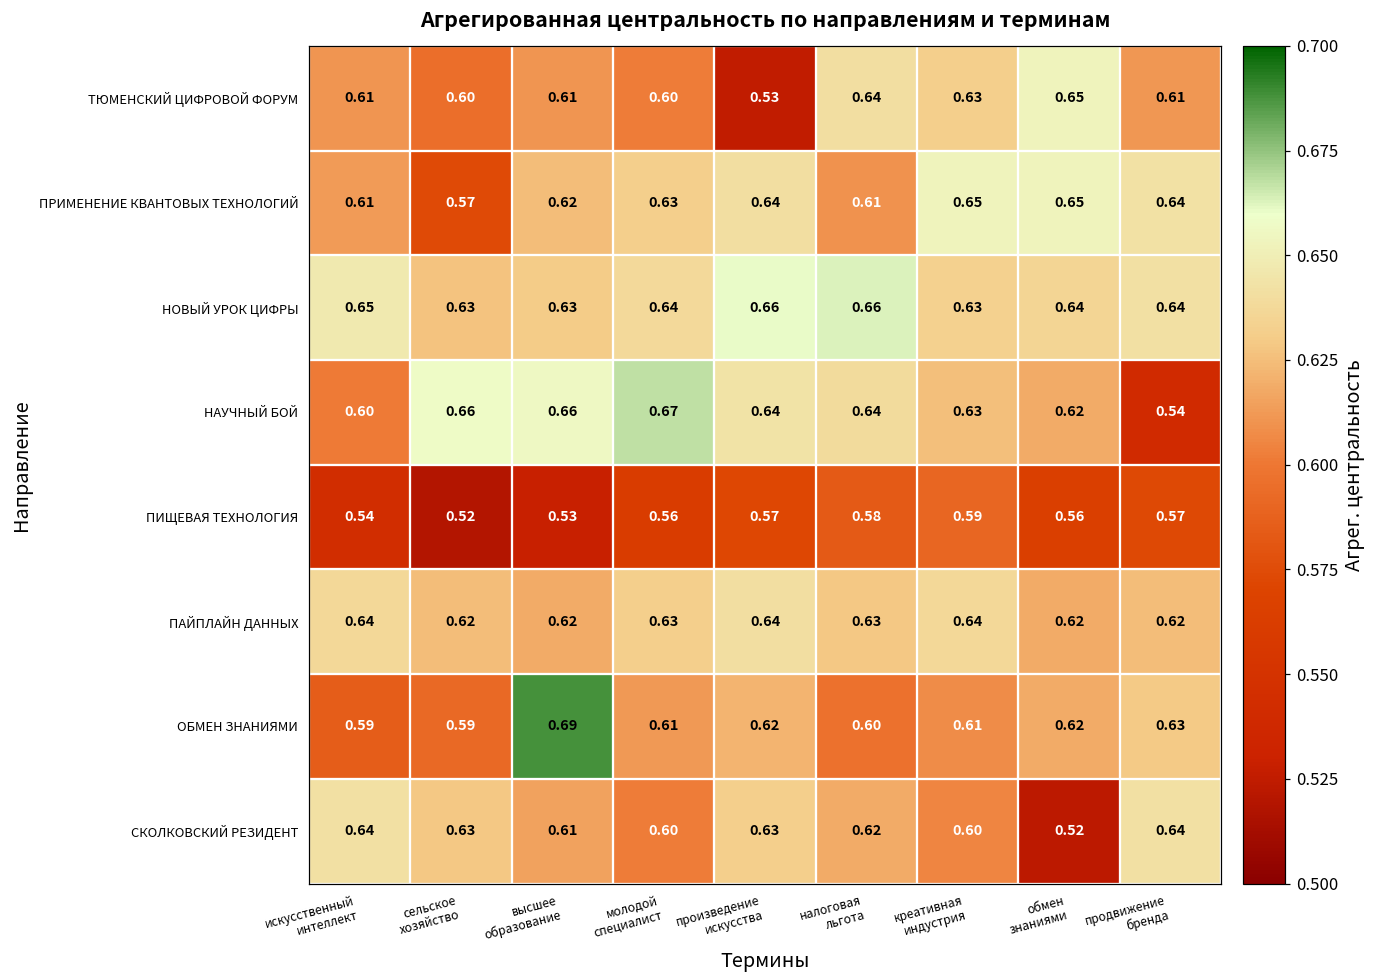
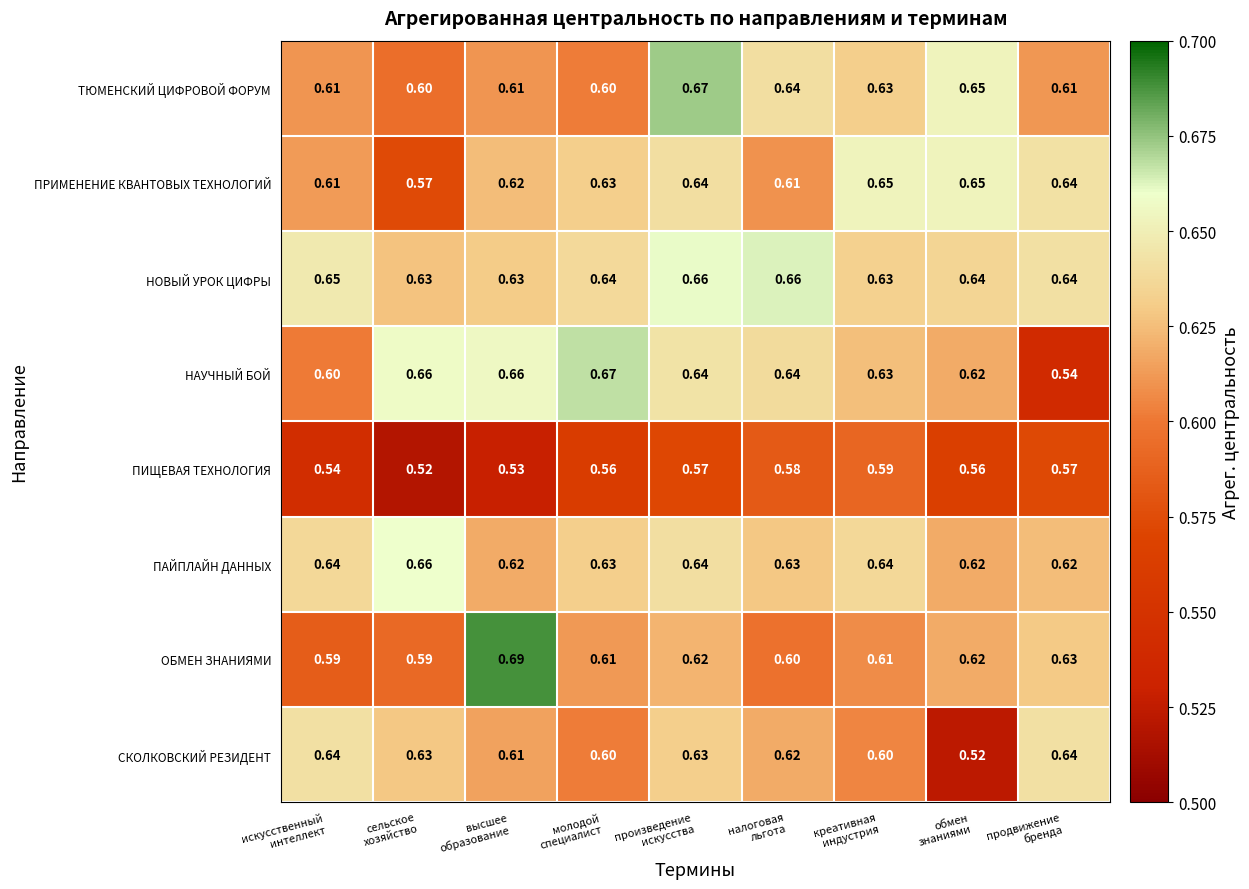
  {
    "ТЮМЕНСКИЙ ЦИФРОВОЙ ФОРУМ": {
      "искусственный интеллект": 0.61,
      "сельское хозяйство": 0.60,
      "высшее образование": 0.61,
      "молодой специалист": 0.60,
-     "произведение искусства": 0.53,
+     "произведение искусства": 0.67,
      "налоговая льгота": 0.64,
      "креативная индустрия": 0.63,
      "обмен знаниями": 0.65,
      "продвижение бренда": 0.61
    },
    "ПРИМЕНЕНИЕ КВАНТОВЫХ ТЕХНОЛОГИЙ": {
      "искусственный интеллект": 0.61,
      "сельское хозяйство": 0.57,
      "высшее образование": 0.62,
      "молодой специалист": 0.63,
      "произведение искусства": 0.64,
      "налоговая льгота": 0.61,
      "креативная индустрия": 0.65,
      "обмен знаниями": 0.65,
      "продвижение бренда": 0.64
    },
    "НОВЫЙ УРОК ЦИФРЫ": {
      "искусственный интеллект": 0.65,
      "сельское хозяйство": 0.63,
      "высшее образование": 0.63,
      "молодой специалист": 0.64,
      "произведение искусства": 0.66,
      "налоговая льгота": 0.66,
      "креативная индустрия": 0.63,
      "обмен знаниями": 0.64,
      "продвижение бренда": 0.64
    },
    "НАУЧНЫЙ БОЙ": {
      "искусственный интеллект": 0.60,
      "сельское хозяйство": 0.66,
      "высшее образование": 0.66,
      "молодой специалист": 0.67,
      "произведение искусства": 0.64,
      "налоговая льгота": 0.64,
      "креативная индустрия": 0.63,
      "обмен знаниями": 0.62,
      "продвижение бренда": 0.54
    },
    "ПИЩЕВАЯ ТЕХНОЛОГИЯ": {
      "искусственный интеллект": 0.54,
      "сельское хозяйство": 0.52,
      "высшее образование": 0.53,
      "молодой специалист": 0.56,
      "произведение искусства": 0.57,
      "налоговая льгота": 0.58,
      "креативная индустрия": 0.59,
      "обмен знаниями": 0.56,
      "продвижение бренда": 0.57
    },
    "ПАЙПЛАЙН ДАННЫХ": {
      "искусственный интеллект": 0.64,
-     "сельское хозяйство": 0.62,
+     "сельское хозяйство": 0.66,
      "высшее образование": 0.62,
      "молодой специалист": 0.63,
      "произведение искусства": 0.64,
      "налоговая льгота": 0.63,
      "креативная индустрия": 0.64,
      "обмен знаниями": 0.62,
      "продвижение бренда": 0.62
    },
    "ОБМЕН ЗНАНИЯМИ": {
      "искусственный интеллект": 0.59,
      "сельское хозяйство": 0.59,
      "высшее образование": 0.69,
      "молодой специалист": 0.61,
      "произведение искусства": 0.62,
      "налоговая льгота": 0.60,
      "креативная индустрия": 0.61,
      "обмен знаниями": 0.62,
      "продвижение бренда": 0.63
    },
    "СКОЛКОВСКИЙ РЕЗИДЕНТ": {
      "искусственный интеллект": 0.64,
      "сельское хозяйство": 0.63,
      "высшее образование": 0.61,
      "молодой специалист": 0.60,
      "произведение искусства": 0.63,
      "налоговая льгота": 0.62,
      "креативная индустрия": 0.60,
      "обмен знаниями": 0.52,
      "продвижение бренда": 0.64
    }
  }
